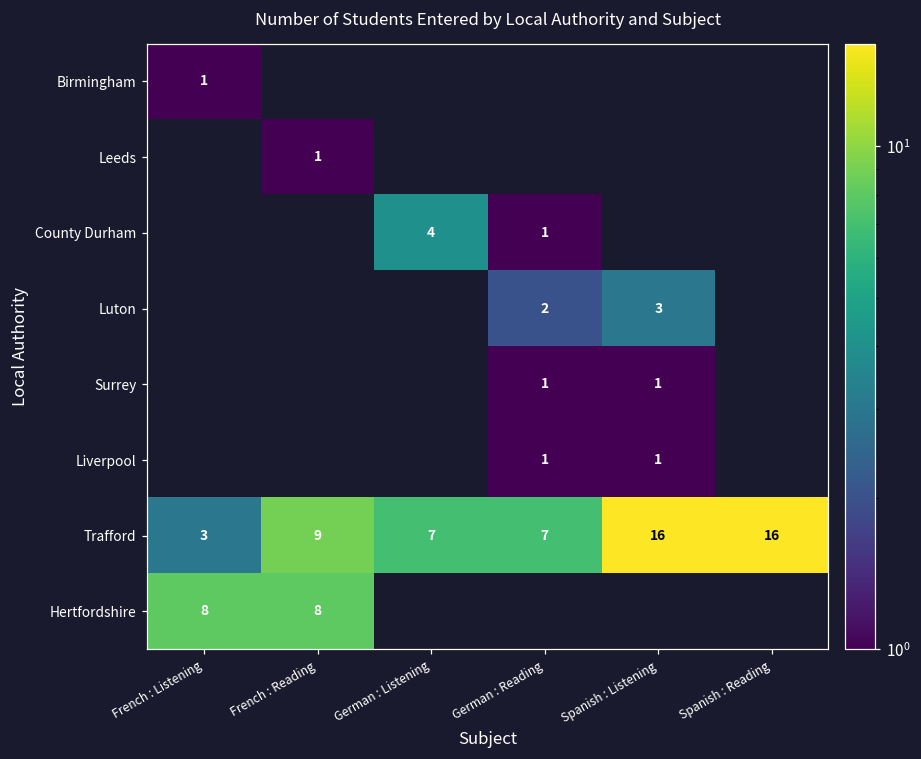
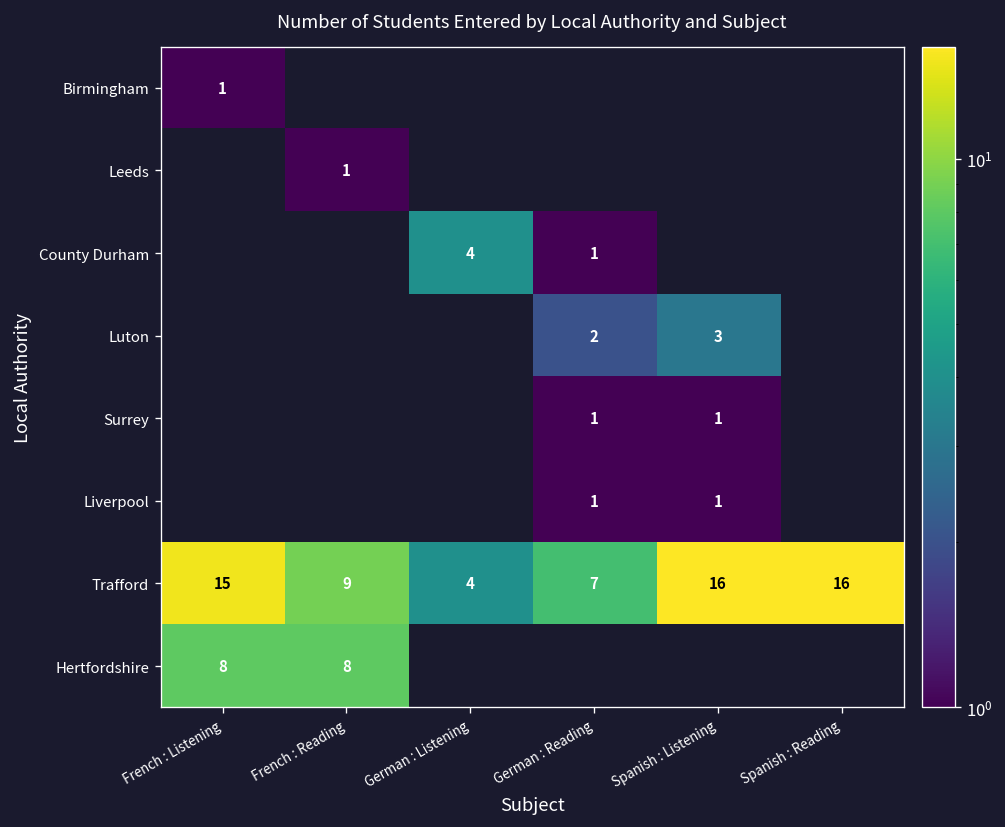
  {
    "Birmingham": {
      "French : Listening": 1
    },
    "Leeds": {
      "French : Reading": 1
    },
    "County Durham": {
      "German : Listening": 4,
      "German : Reading": 1
    },
    "Luton": {
      "German : Reading": 2,
      "Spanish : Listening": 3
    },
    "Surrey": {
      "German : Reading": 1,
      "Spanish : Listening": 1
    },
    "Liverpool": {
      "German : Reading": 1,
      "Spanish : Listening": 1
    },
    "Trafford": {
-     "French : Listening": 3,
+     "French : Listening": 15,
      "French : Reading": 9,
-     "German : Listening": 7,
+     "German : Listening": 4,
      "German : Reading": 7,
      "Spanish : Listening": 16,
      "Spanish : Reading": 16
    },
    "Hertfordshire": {
      "French : Listening": 8,
      "French : Reading": 8
    }
  }
